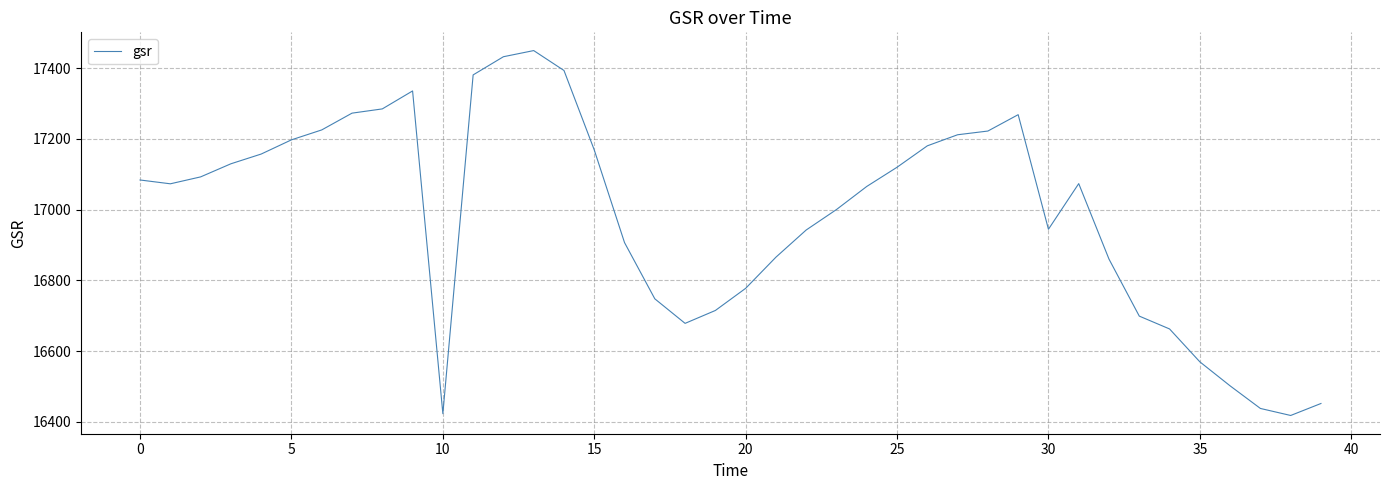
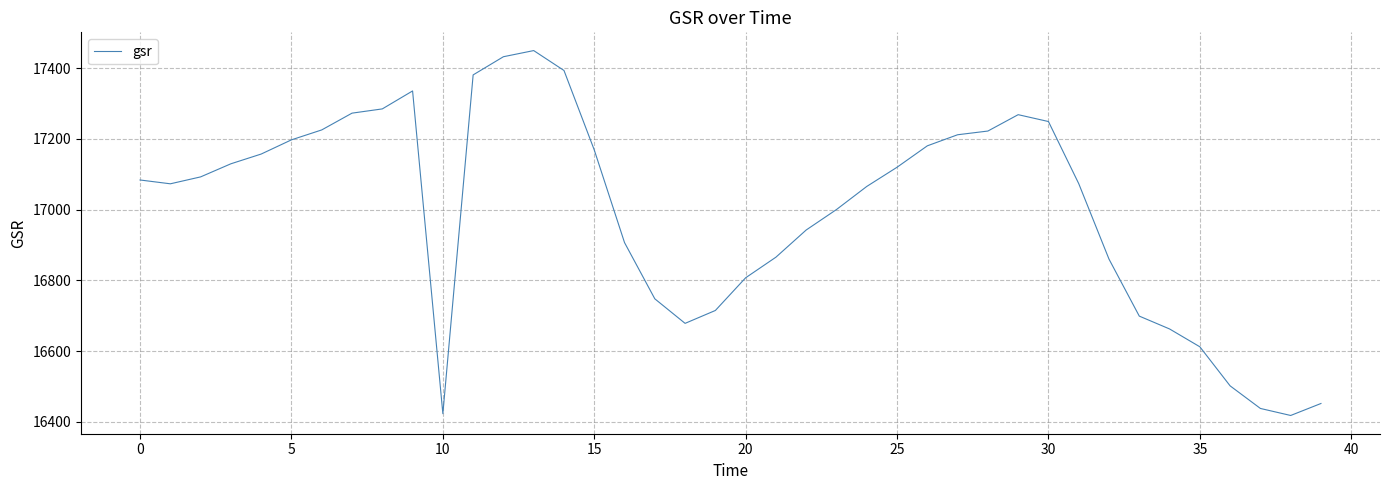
  {
    "0": 17080,
    "5": 17200,
    "10": 16420,
    "15": 17170,
-   "20": 16780,
+   "20": 16810,
    "25": 17120,
-   "30": 16940,
-   "35": 16570
+   "30": 17250,
+   "35": 16610
  }
